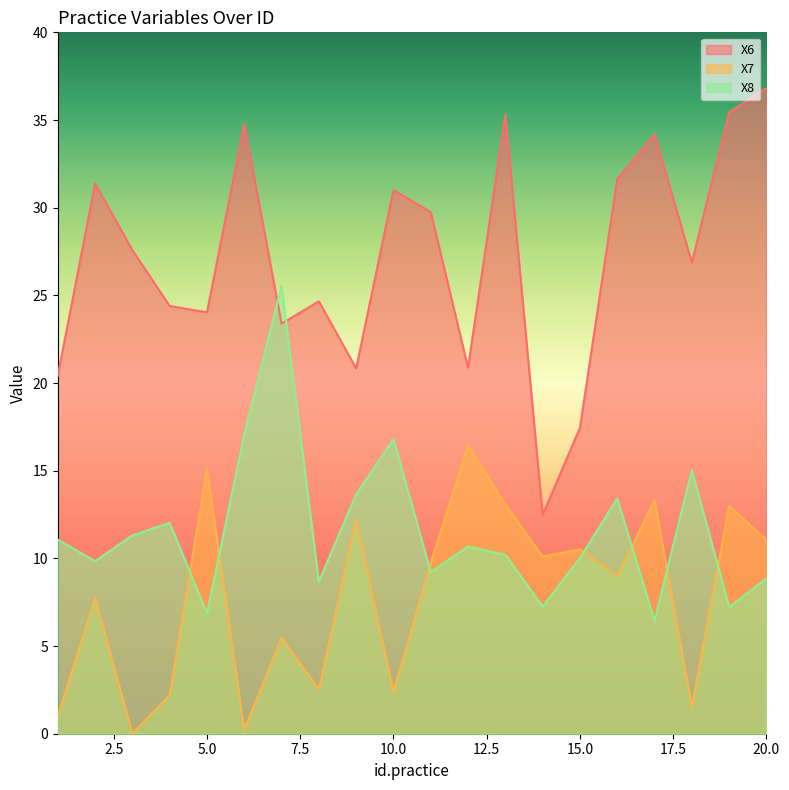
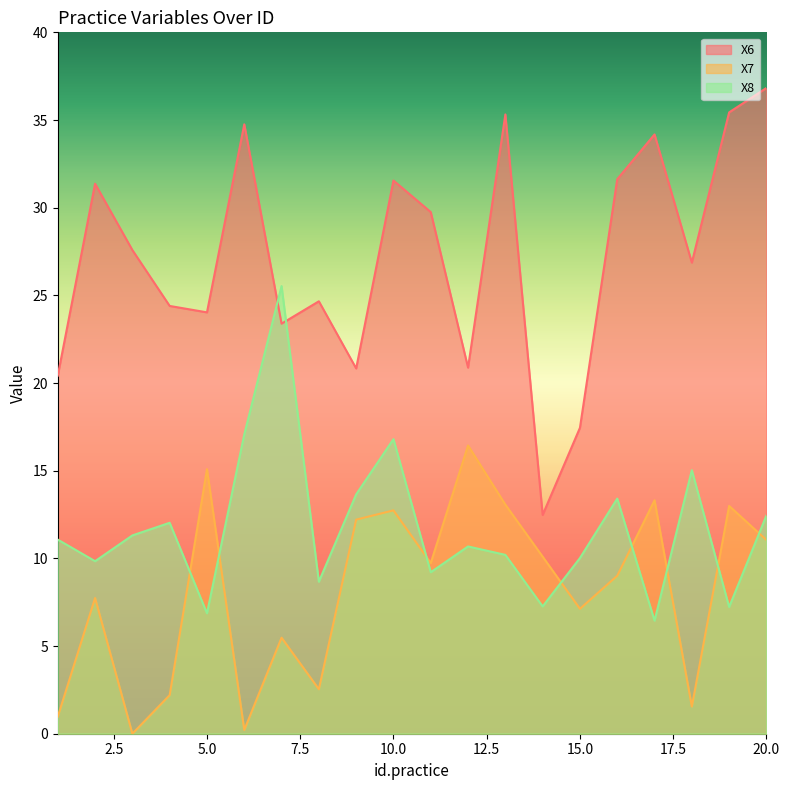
  {
    "X6": {
      "5.0": 24.0,
-     "10.0": 31.0,
+     "10.0": 31.5,
      "15.0": 17.4,
      "20.0": 36.8
    },
    "X7": {
      "5.0": 15.1,
-     "10.0": 2.4,
-     "15.0": 10.5,
+     "10.0": 12.7,
+     "15.0": 7.1,
      "20.0": 11.0
    },
    "X8": {
      "5.0": 6.9,
      "10.0": 16.8,
      "15.0": 10.0,
-     "20.0": 8.9
+     "20.0": 12.5
    }
  }
